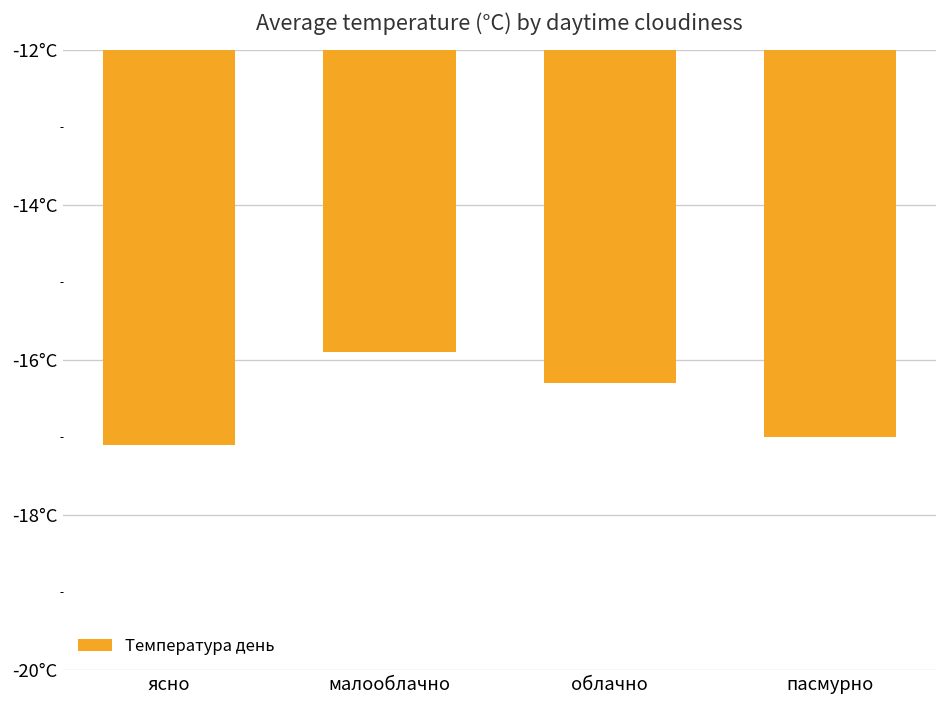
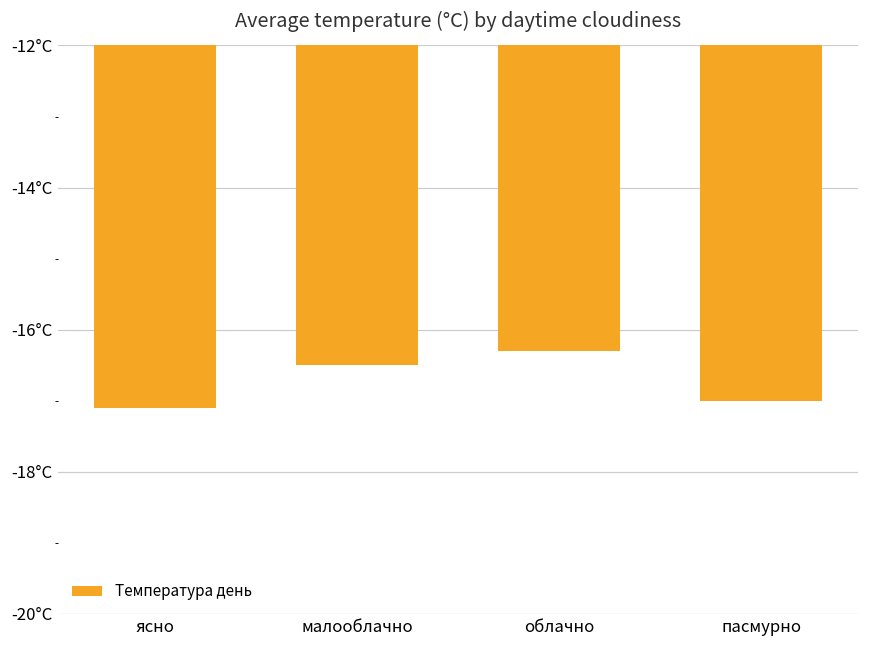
  {
    "ясно": "-17.1°C",
-   "малооблачно": "-15.9°C",
+   "малооблачно": "-16.5°C",
    "облачно": "-16.3°C",
    "пасмурно": "-17.0°C"
  }
